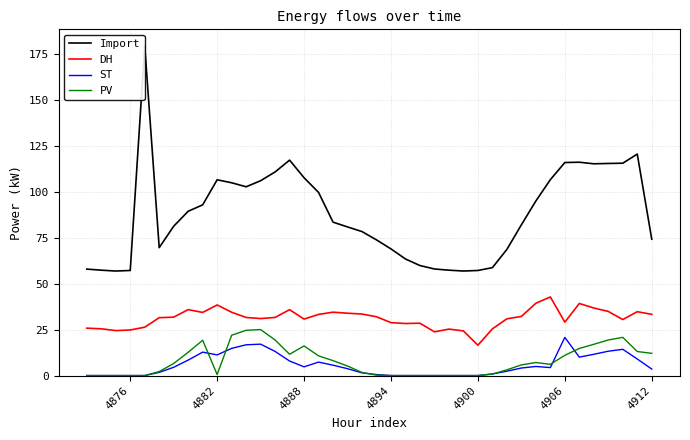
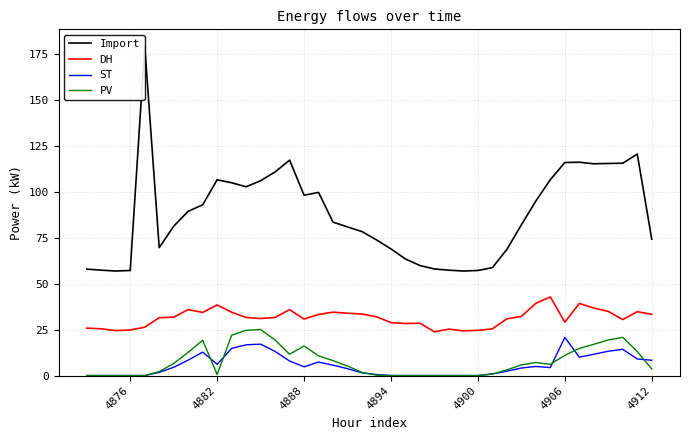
  {
    "Import": {
      "4876": 57,
      "4882": 107,
-     "4888": 108,
+     "4888": 98,
      "4894": 69,
      "4900": 57,
      "4906": 116,
      "4912": 74
    },
    "DH": {
      "4876": 25,
      "4882": 38,
      "4888": 31,
      "4894": 29,
-     "4900": 17,
+     "4900": 25,
      "4906": 29,
      "4912": 33
    },
    "ST": {
-     "4882": 11,
+     "4882": 6,
      "4888": 5,
      "4906": 21,
-     "4912": 4
+     "4912": 8
    },
    "PV": {
      "4882": 1,
      "4888": 16,
      "4906": 11,
-     "4912": 12
+     "4912": 4
    }
  }
